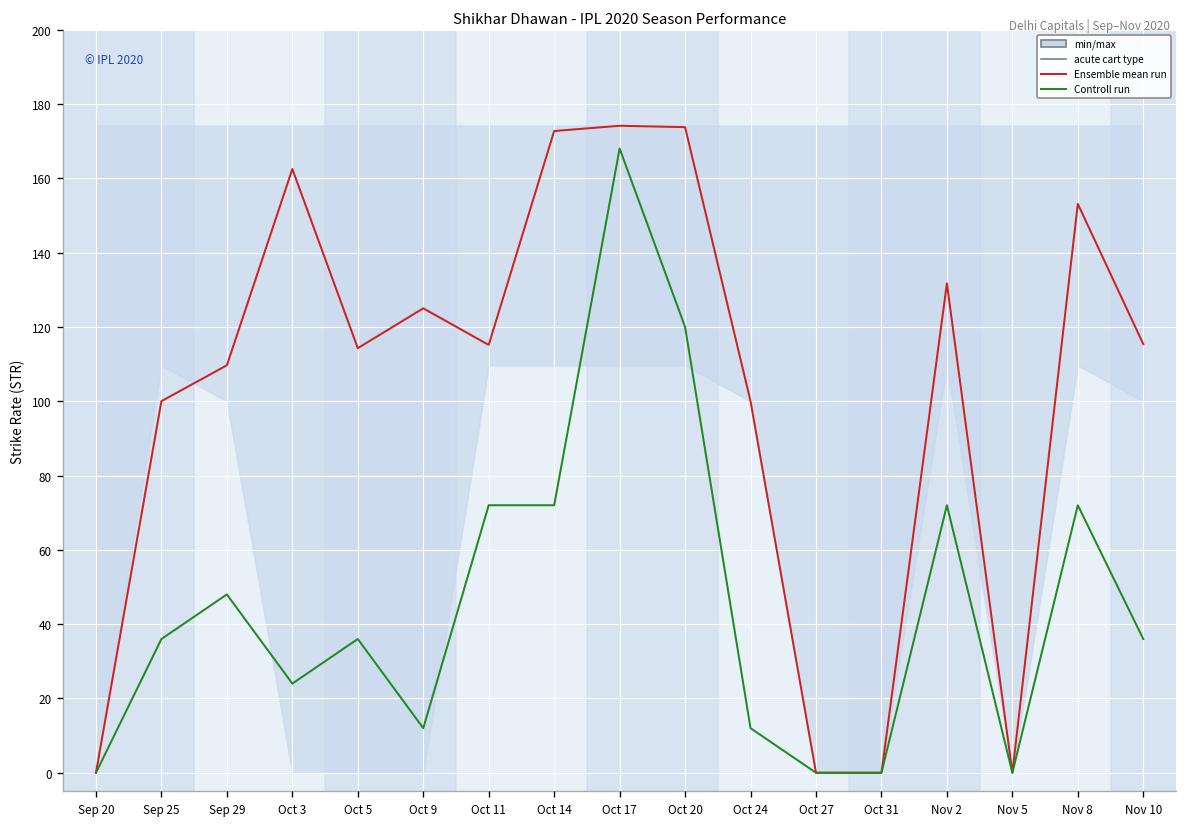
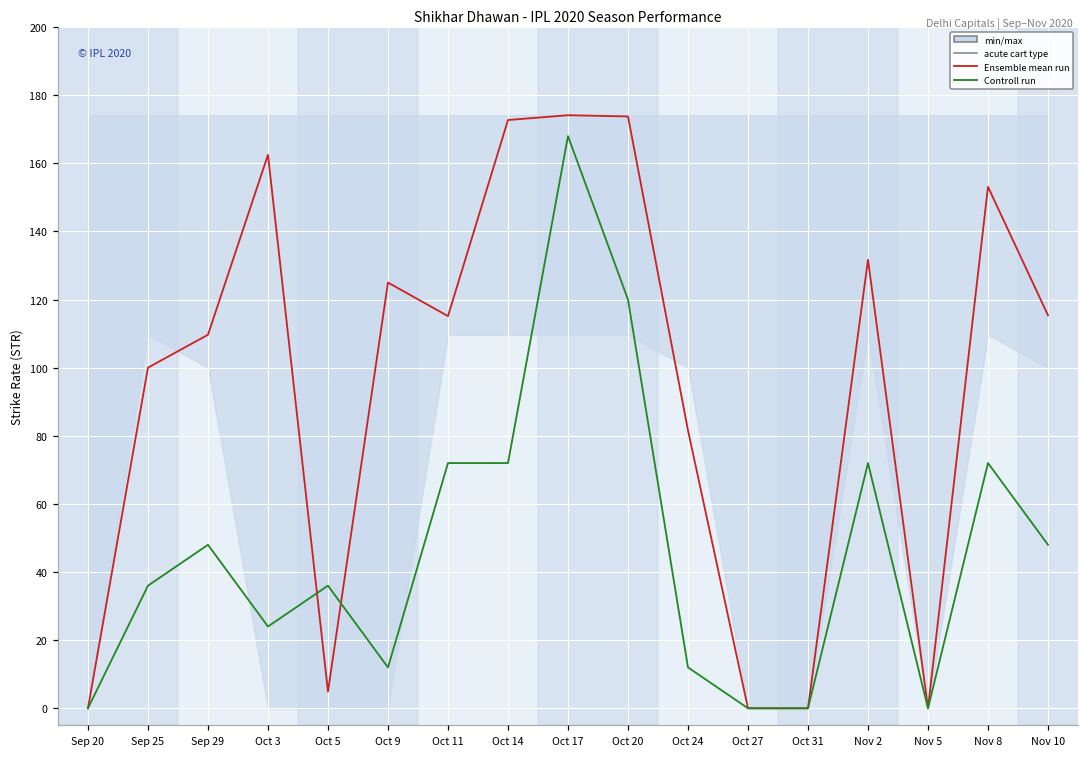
  {
    "Ensemble mean run": {
      "Sep 25": 100,
      "Sep 29": 110,
      "Oct 3": 163,
-     "Oct 5": 114,
+     "Oct 5": 5,
      "Oct 9": 125,
      "Oct 11": 115,
      "Oct 14": 173,
-     "Oct 24": 100,
+     "Oct 24": 82,
      "Nov 2": 132,
      "Nov 8": 153,
      "Nov 10": 115
    },
    "Controll run": {
      "Sep 25": 36,
      "Sep 29": 48,
      "Oct 3": 24,
      "Oct 5": 36,
      "Oct 9": 12,
      "Oct 11": 72,
      "Oct 14": 72,
      "Oct 17": 168,
      "Oct 20": 120,
      "Oct 24": 12,
      "Nov 2": 72,
      "Nov 8": 72,
-     "Nov 10": 36
+     "Nov 10": 48
    }
  }
